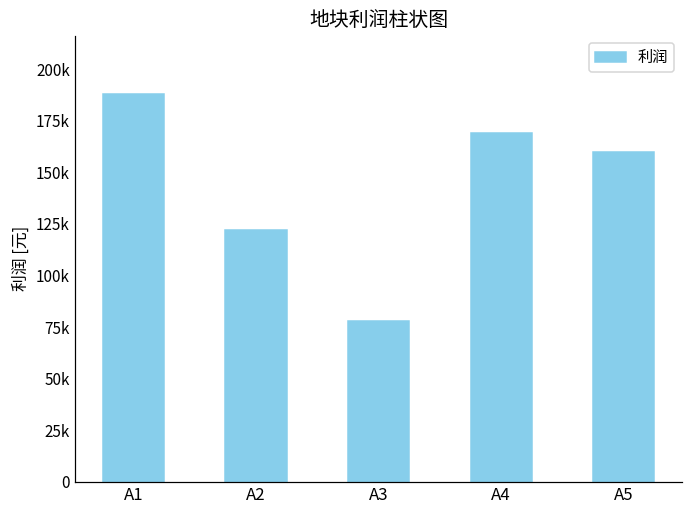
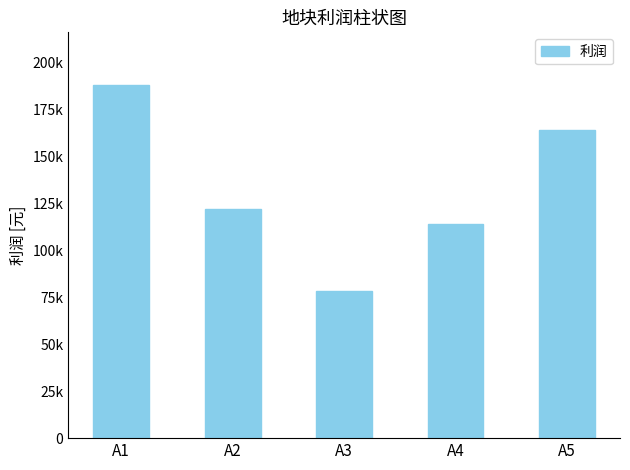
  {
    "A1": 188000,
    "A2": 122000,
    "A3": 78000,
-   "A4": 169000,
-   "A5": 160000
+   "A4": 114000,
+   "A5": 164000
  }
